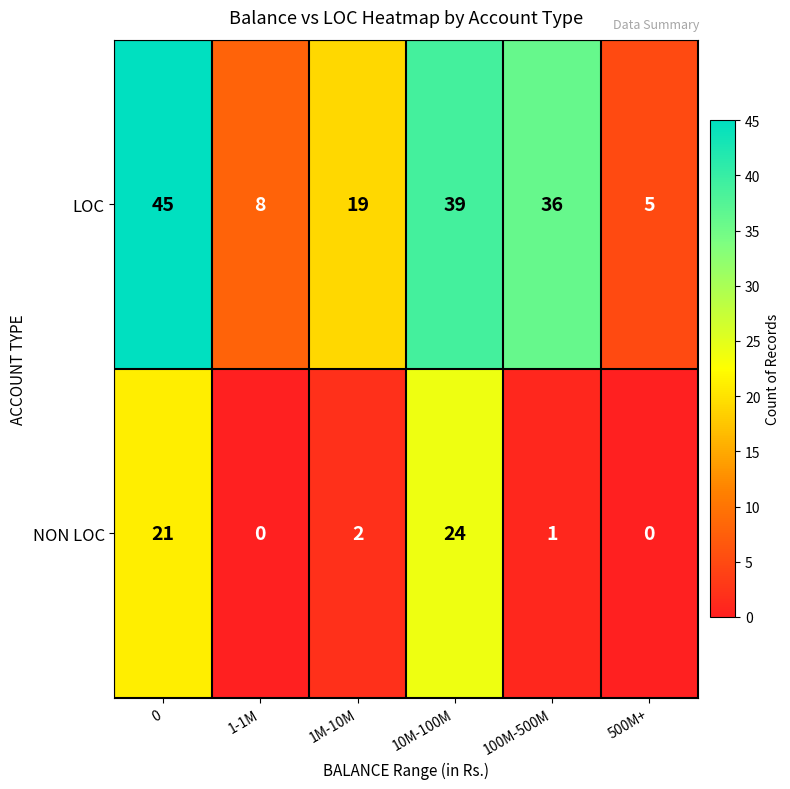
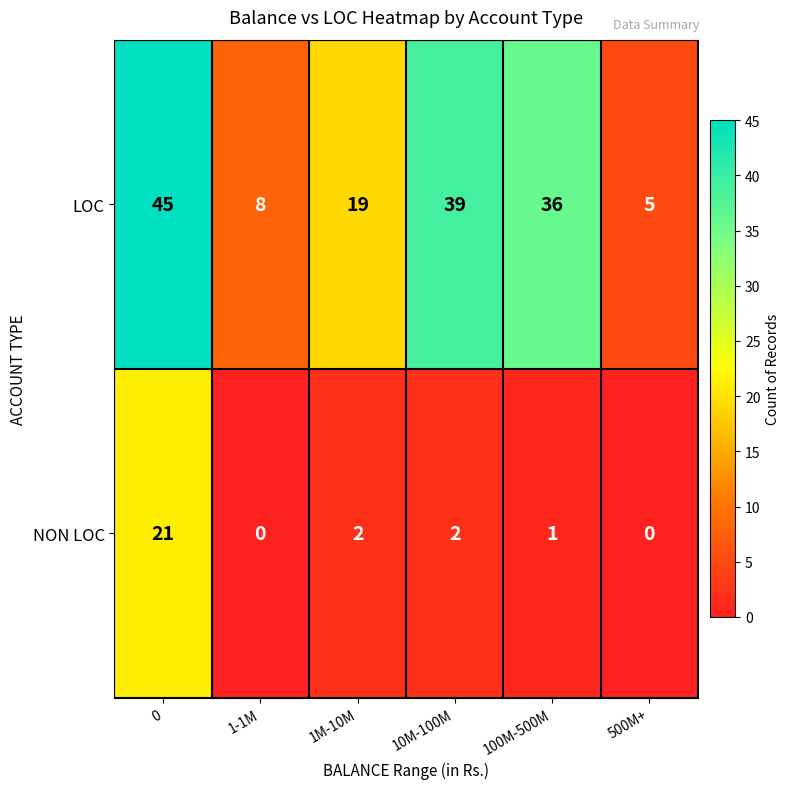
  {
    "LOC": {
      "0": 45,
      "1-1M": 8,
      "1M-10M": 19,
      "10M-100M": 39,
      "100M-500M": 36,
      "500M+": 5
    },
    "NON LOC": {
      "0": 21,
      "1-1M": 0,
      "1M-10M": 2,
-     "10M-100M": 24,
+     "10M-100M": 2,
      "100M-500M": 1,
      "500M+": 0
    }
  }
